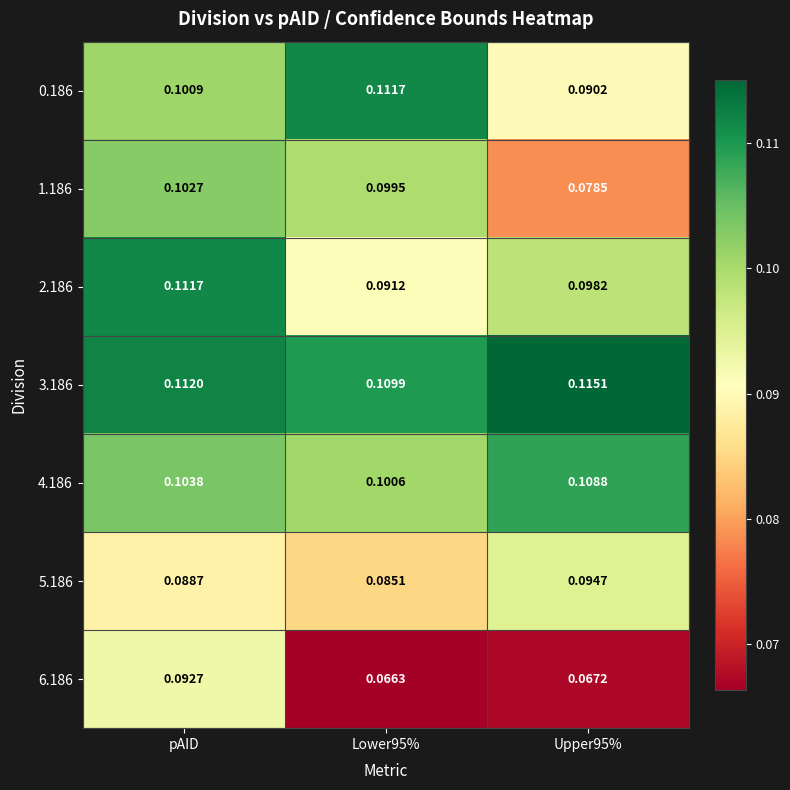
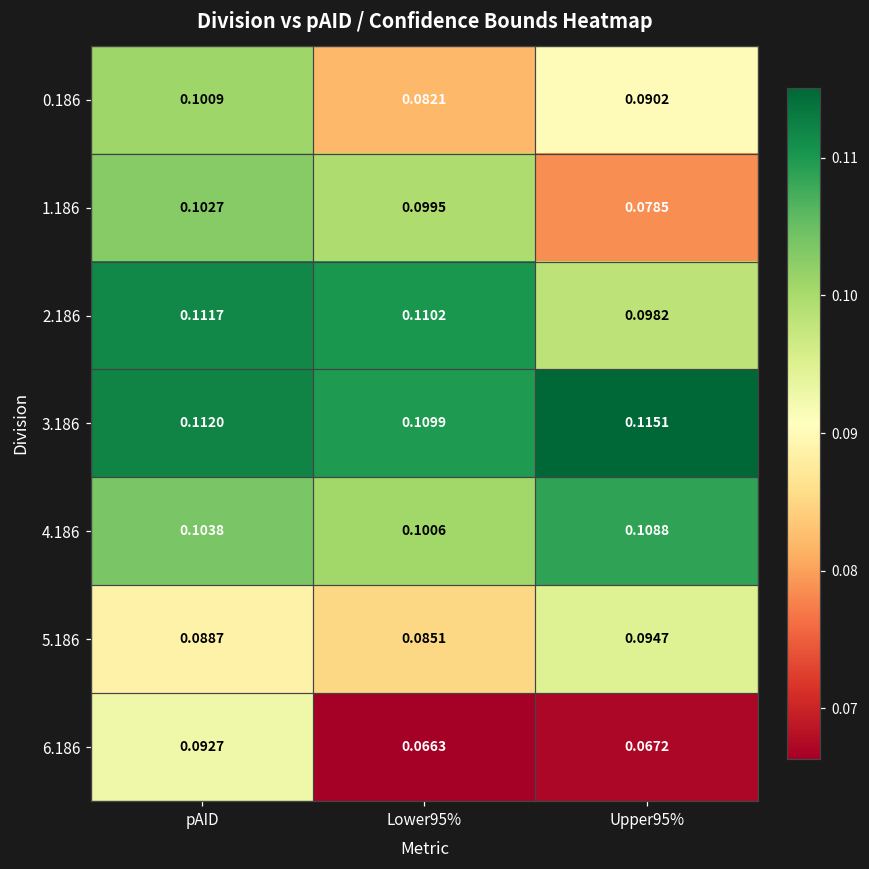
  {
    "0.186": {
      "pAID": 0.1009,
-     "Lower95%": 0.1117,
+     "Lower95%": 0.0821,
      "Upper95%": 0.0902
    },
    "1.186": {
      "pAID": 0.1027,
      "Lower95%": 0.0995,
      "Upper95%": 0.0785
    },
    "2.186": {
      "pAID": 0.1117,
-     "Lower95%": 0.0912,
+     "Lower95%": 0.1102,
      "Upper95%": 0.0982
    },
    "3.186": {
      "pAID": 0.1120,
      "Lower95%": 0.1099,
      "Upper95%": 0.1151
    },
    "4.186": {
      "pAID": 0.1038,
      "Lower95%": 0.1006,
      "Upper95%": 0.1088
    },
    "5.186": {
      "pAID": 0.0887,
      "Lower95%": 0.0851,
      "Upper95%": 0.0947
    },
    "6.186": {
      "pAID": 0.0927,
      "Lower95%": 0.0663,
      "Upper95%": 0.0672
    }
  }
